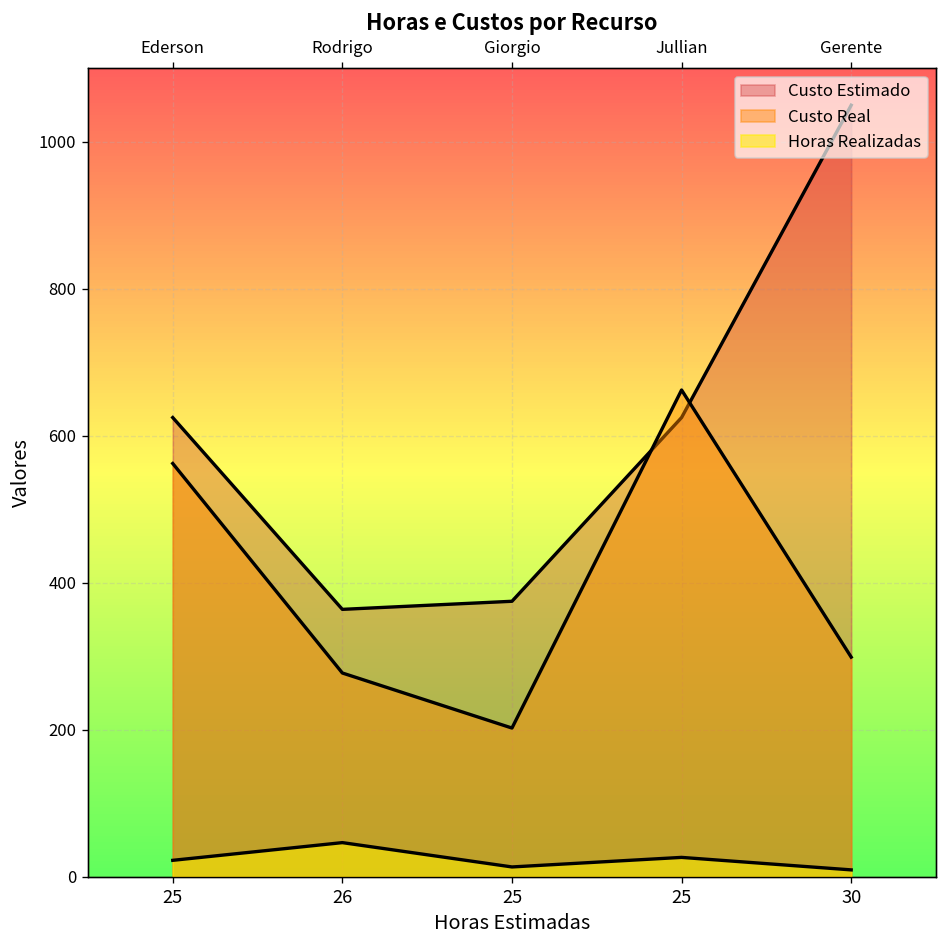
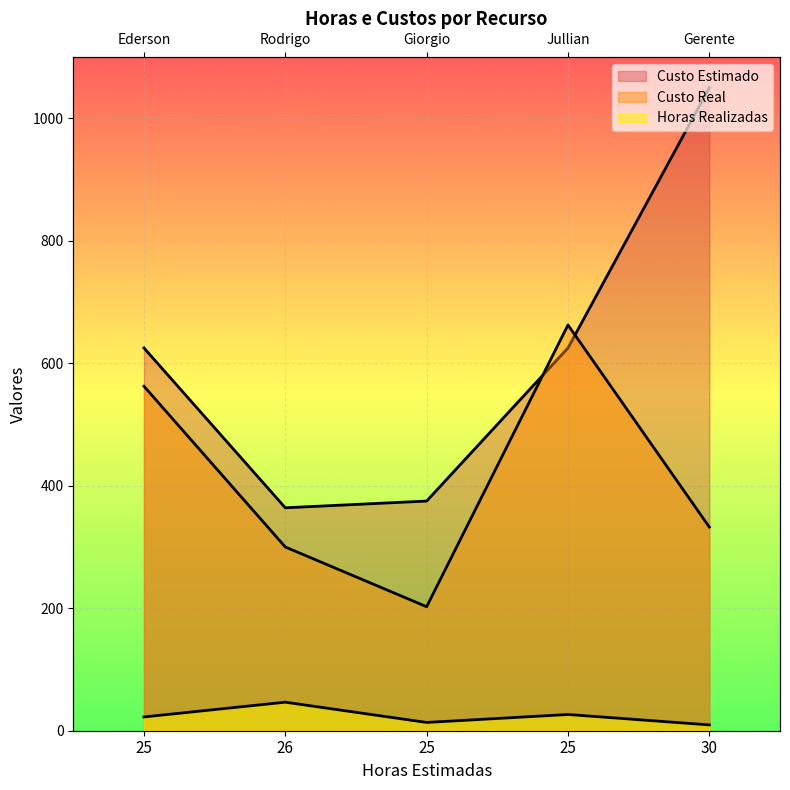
  {
    "Custo Estimado": {
      "26": 360
    },
    "Custo Real": {
-     "26": 280,
-     "30": 300
+     "26": 300,
+     "30": 330
    },
    "Horas Realizadas": {
      "26": 50,
      "30": 10
    }
  }
